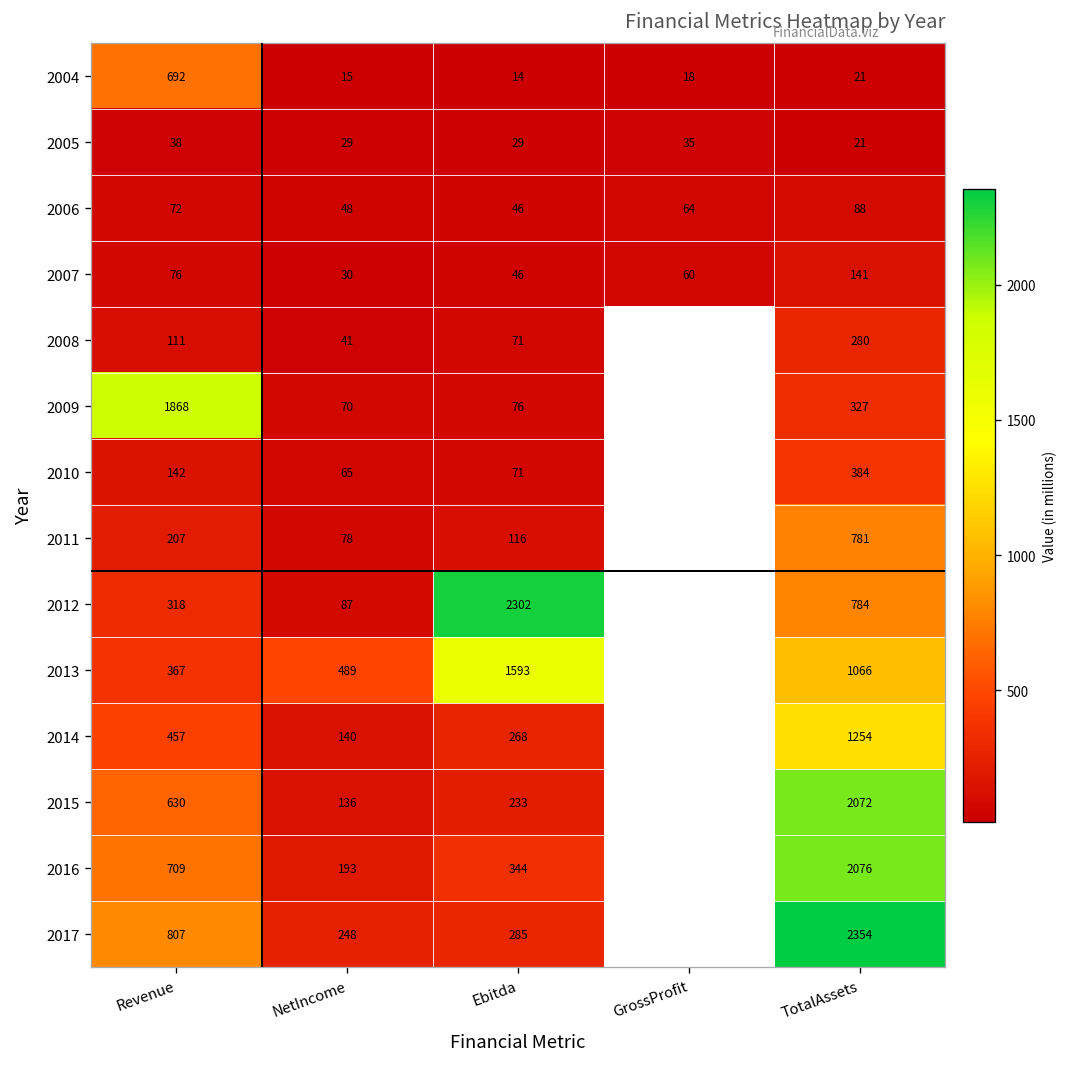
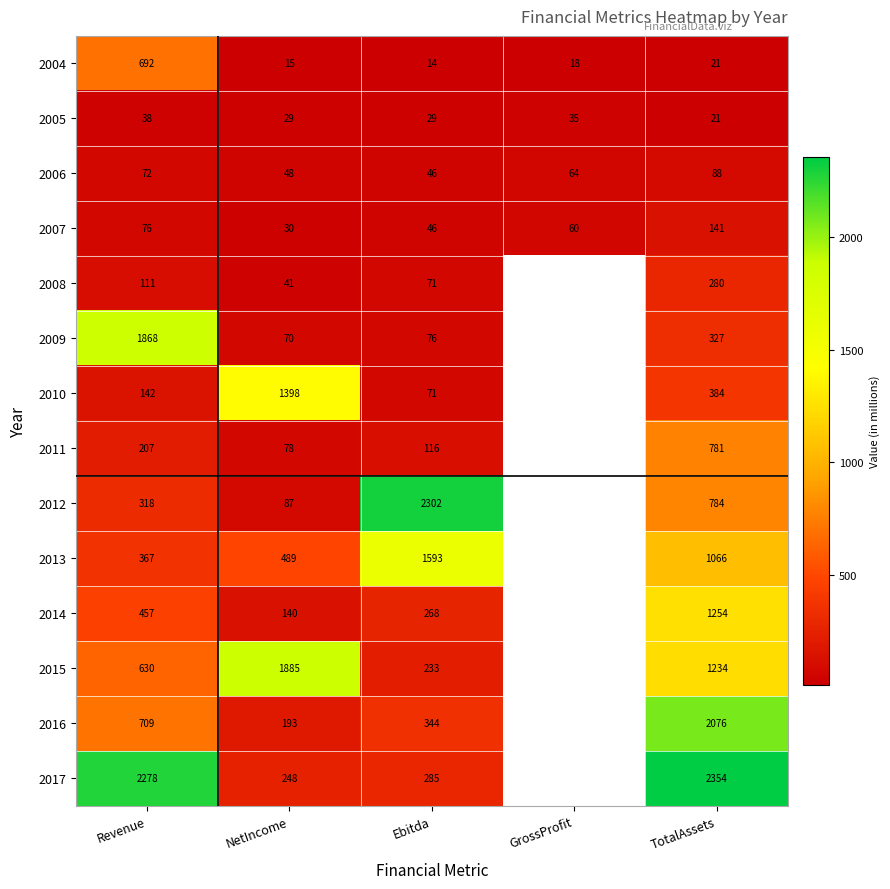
  {
    "2004": {
      "Revenue": 692,
      "NetIncome": 15,
      "Ebitda": 14,
      "GrossProfit": 18,
      "TotalAssets": 21
    },
    "2005": {
      "Revenue": 38,
      "NetIncome": 29,
      "Ebitda": 29,
      "GrossProfit": 35,
      "TotalAssets": 21
    },
    "2006": {
      "Revenue": 72,
      "NetIncome": 48,
      "Ebitda": 46,
      "GrossProfit": 64,
      "TotalAssets": 88
    },
    "2007": {
      "Revenue": 76,
      "NetIncome": 30,
      "Ebitda": 46,
      "GrossProfit": 60,
      "TotalAssets": 141
    },
    "2008": {
      "Revenue": 111,
      "NetIncome": 41,
      "Ebitda": 71,
      "TotalAssets": 280
    },
    "2009": {
      "Revenue": 1868,
      "NetIncome": 70,
      "Ebitda": 76,
      "TotalAssets": 327
    },
    "2010": {
      "Revenue": 142,
-     "NetIncome": 65,
+     "NetIncome": 1398,
      "Ebitda": 71,
      "TotalAssets": 384
    },
    "2011": {
      "Revenue": 207,
      "NetIncome": 78,
      "Ebitda": 116,
      "TotalAssets": 781
    },
    "2012": {
      "Revenue": 318,
      "NetIncome": 87,
      "Ebitda": 2302,
      "TotalAssets": 784
    },
    "2013": {
      "Revenue": 367,
      "NetIncome": 489,
      "Ebitda": 1593,
      "TotalAssets": 1066
    },
    "2014": {
      "Revenue": 457,
      "NetIncome": 140,
      "Ebitda": 268,
      "TotalAssets": 1254
    },
    "2015": {
      "Revenue": 630,
-     "NetIncome": 136,
+     "NetIncome": 1885,
      "Ebitda": 233,
-     "TotalAssets": 2072
+     "TotalAssets": 1234
    },
    "2016": {
      "Revenue": 709,
      "NetIncome": 193,
      "Ebitda": 344,
      "TotalAssets": 2076
    },
    "2017": {
-     "Revenue": 807,
+     "Revenue": 2278,
      "NetIncome": 248,
      "Ebitda": 285,
      "TotalAssets": 2354
    }
  }
